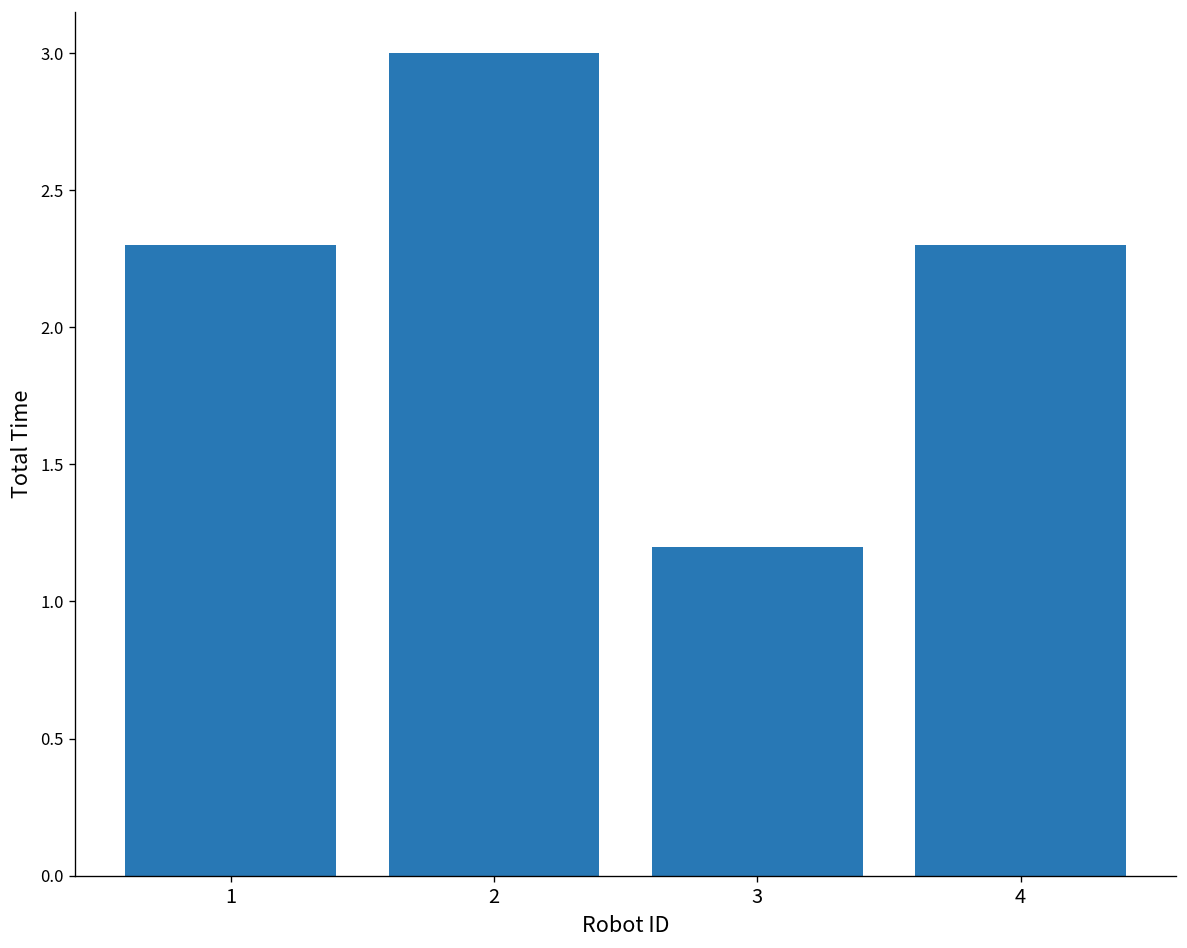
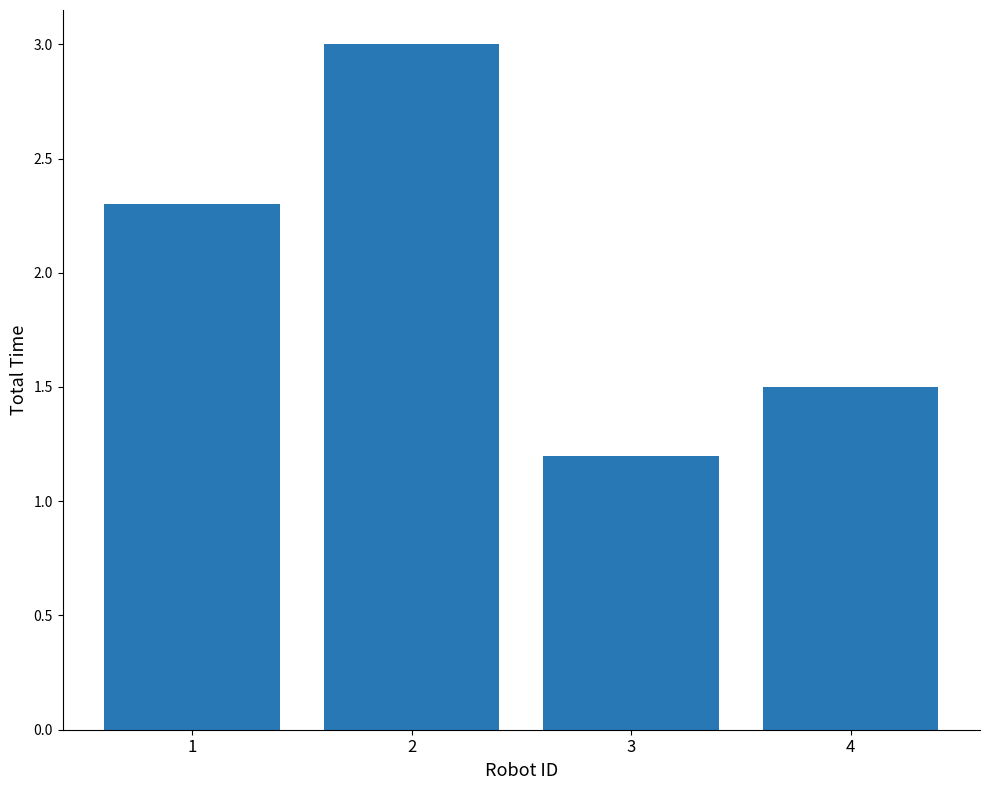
  {
    "1": 2.3,
    "2": 3.0,
    "3": 1.2,
-   "4": 2.3
+   "4": 1.5
  }
